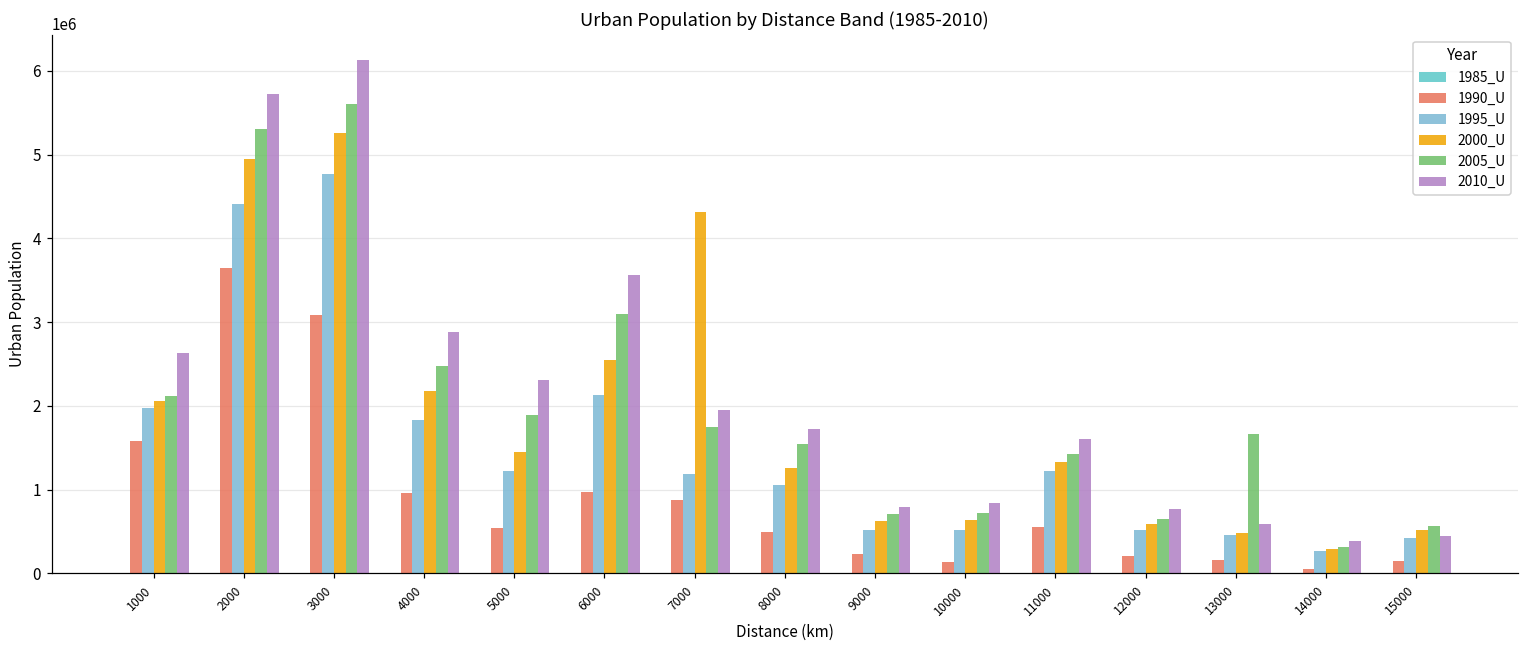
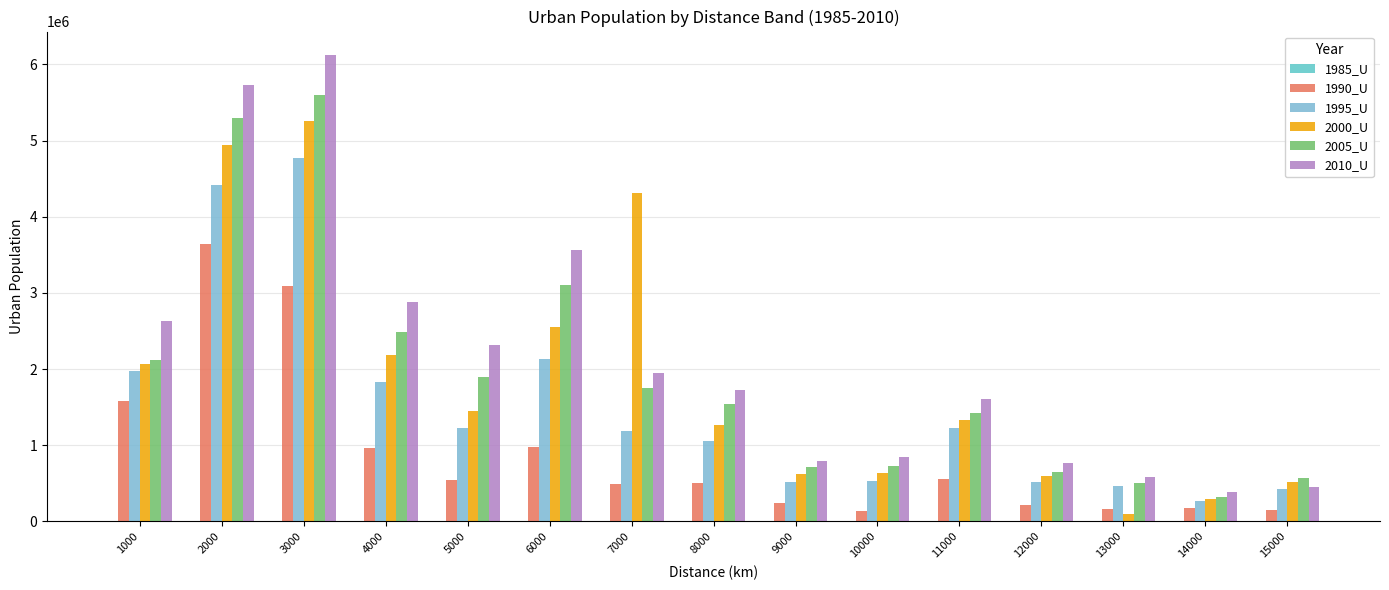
  {
    "1990_U": {
      "1000": 1600000,
      "2000": 3600000,
      "3000": 3100000,
      "4000": 1000000,
      "5000": 500000,
      "6000": 1000000,
-     "7000": 900000,
+     "7000": 500000,
      "8000": 500000,
      "9000": 200000,
      "10000": 100000,
      "11000": 600000,
      "12000": 200000,
      "13000": 200000,
-     "14000": 100000,
+     "14000": 200000,
      "15000": 200000
    },
    "2000_U": {
      "1000": 2100000,
      "2000": 4900000,
      "3000": 5300000,
      "4000": 2200000,
      "5000": 1500000,
      "6000": 2500000,
      "7000": 4300000,
      "8000": 1300000,
      "9000": 600000,
      "10000": 600000,
      "11000": 1300000,
      "12000": 600000,
-     "13000": 500000,
+     "13000": 100000,
      "14000": 300000,
      "15000": 500000
    },
    "2005_U": {
      "1000": 2100000,
      "2000": 5300000,
      "3000": 5600000,
      "4000": 2500000,
      "5000": 1900000,
      "6000": 3100000,
      "7000": 1700000,
      "8000": 1500000,
      "9000": 700000,
      "10000": 700000,
      "11000": 1400000,
      "12000": 600000,
-     "13000": 1700000,
+     "13000": 500000,
      "14000": 300000,
      "15000": 600000
    },
    "2010_U": {
      "1000": 2600000,
      "2000": 5700000,
      "3000": 6100000,
      "4000": 2900000,
      "5000": 2300000,
      "6000": 3600000,
      "7000": 2000000,
      "8000": 1700000,
      "9000": 800000,
      "10000": 800000,
      "11000": 1600000,
      "12000": 800000,
      "13000": 600000,
      "14000": 400000,
      "15000": 400000
    }
  }
